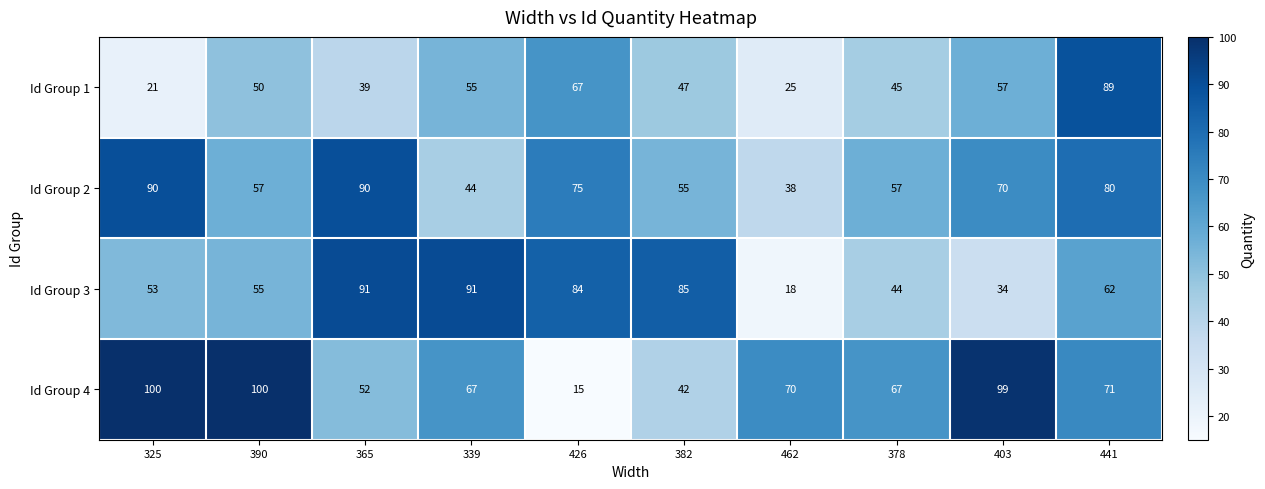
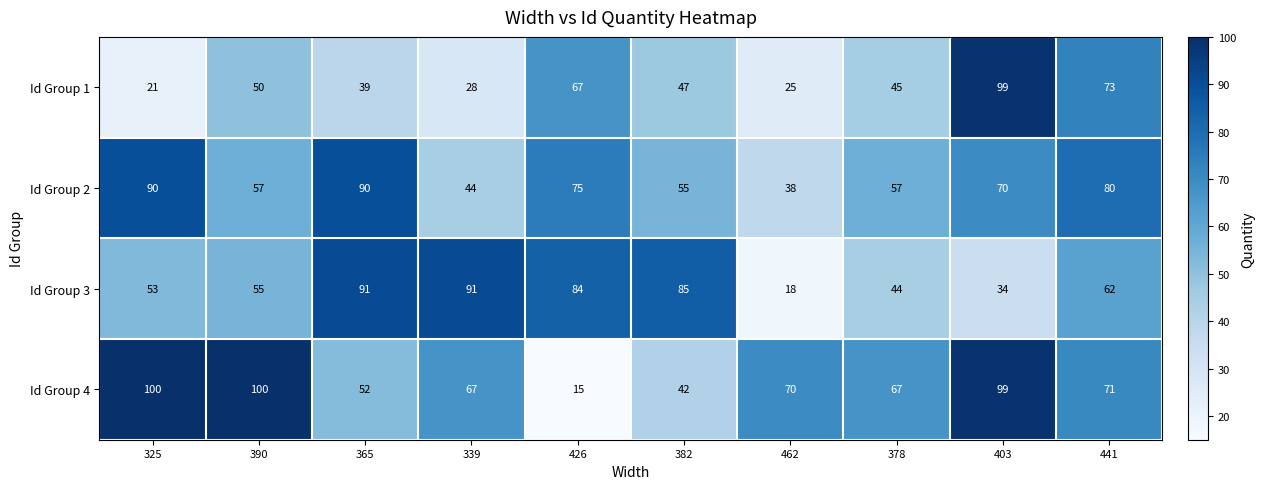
  {
    "Id Group 1": {
      "325": 21,
      "390": 50,
      "365": 39,
-     "339": 55,
+     "339": 28,
      "426": 67,
      "382": 47,
      "462": 25,
      "378": 45,
-     "403": 57,
-     "441": 89
+     "403": 99,
+     "441": 73
    },
    "Id Group 2": {
      "325": 90,
      "390": 57,
      "365": 90,
      "339": 44,
      "426": 75,
      "382": 55,
      "462": 38,
      "378": 57,
      "403": 70,
      "441": 80
    },
    "Id Group 3": {
      "325": 53,
      "390": 55,
      "365": 91,
      "339": 91,
      "426": 84,
      "382": 85,
      "462": 18,
      "378": 44,
      "403": 34,
      "441": 62
    },
    "Id Group 4": {
      "325": 100,
      "390": 100,
      "365": 52,
      "339": 67,
      "426": 15,
      "382": 42,
      "462": 70,
      "378": 67,
      "403": 99,
      "441": 71
    }
  }
